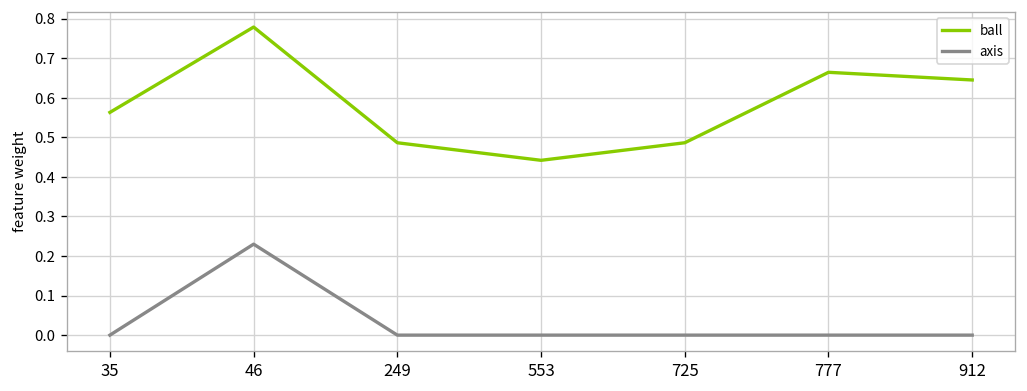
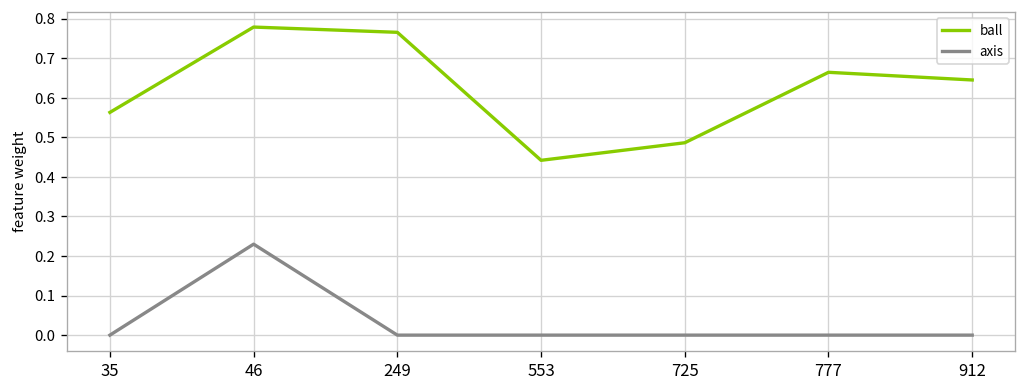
  {
    "ball": {
      "35": 0.56,
      "46": 0.78,
-     "249": 0.49,
+     "249": 0.77,
      "553": 0.44,
      "725": 0.49,
      "777": 0.66,
      "912": 0.64
    },
    "axis": {
      "35": 0.00,
      "46": 0.23,
      "249": 0.00,
      "553": 0.00,
      "725": 0.00,
      "777": 0.00,
      "912": 0.00
    }
  }
